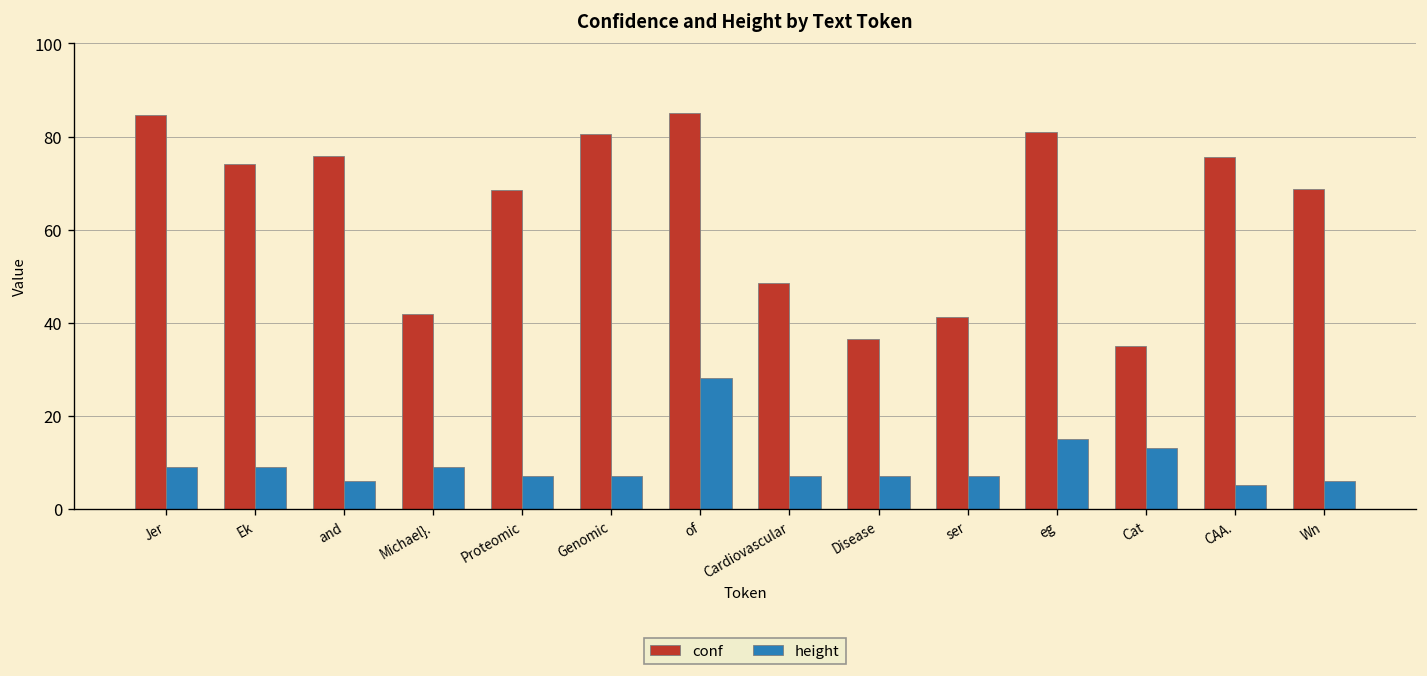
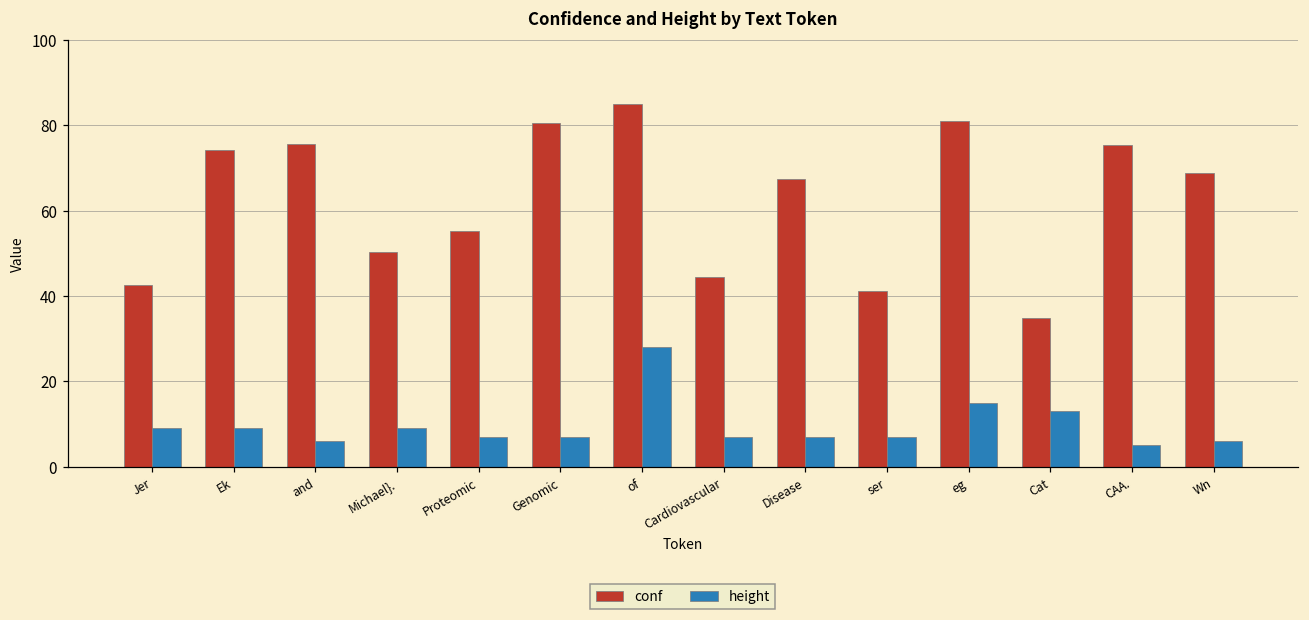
  {
    "conf": {
-     "Jer": 85,
+     "Jer": 43,
      "Ek": 74,
      "and": 76,
-     "Michael}.": 42,
-     "Proteomic": 69,
+     "Michael}.": 50,
+     "Proteomic": 55,
      "Genomic": 81,
      "of": 85,
-     "Cardiovascular": 49,
-     "Disease": 37,
+     "Cardiovascular": 44,
+     "Disease": 67,
      "ser": 41,
      "eg": 81,
      "Cat": 35,
      "CAA.": 76,
      "Wn": 69
    },
    "height": {
      "Jer": 9,
      "Ek": 9,
      "and": 6,
      "Michael}.": 9,
      "Proteomic": 7,
      "Genomic": 7,
      "of": 28,
      "Cardiovascular": 7,
      "Disease": 7,
      "ser": 7,
      "eg": 15,
      "Cat": 13,
      "CAA.": 5,
      "Wn": 6
    }
  }
